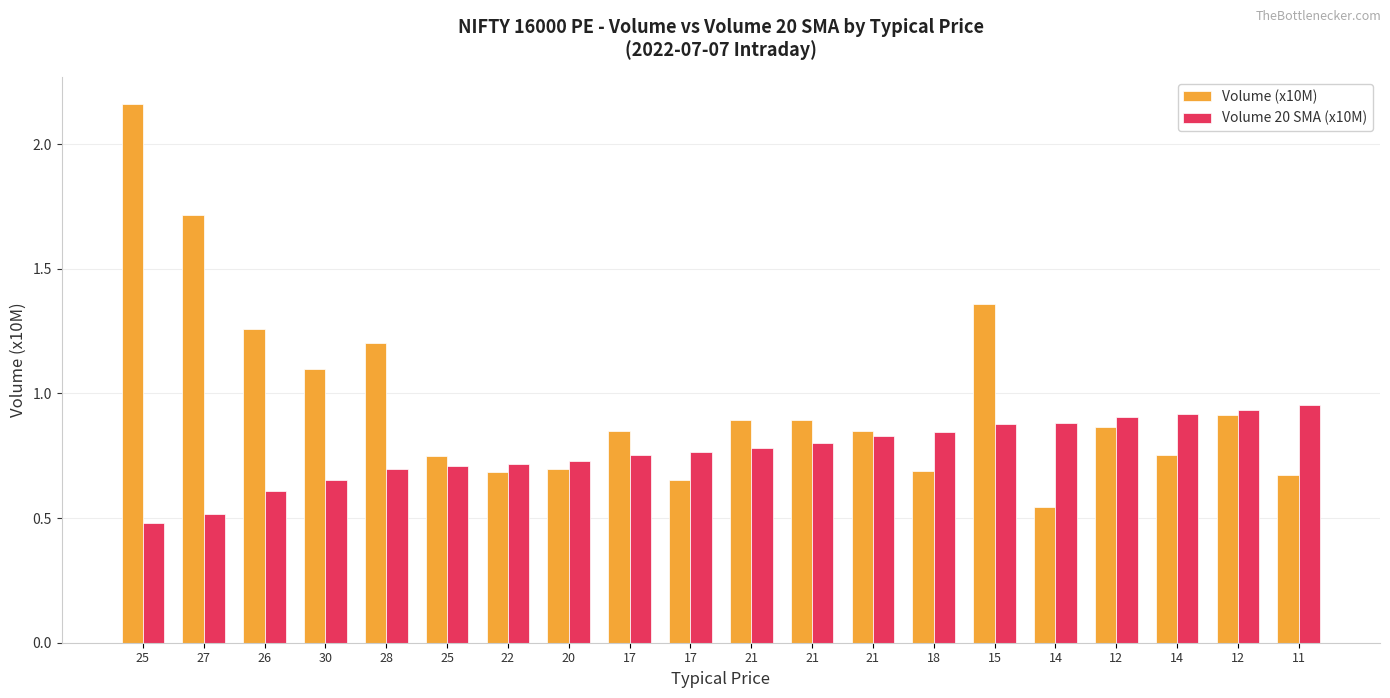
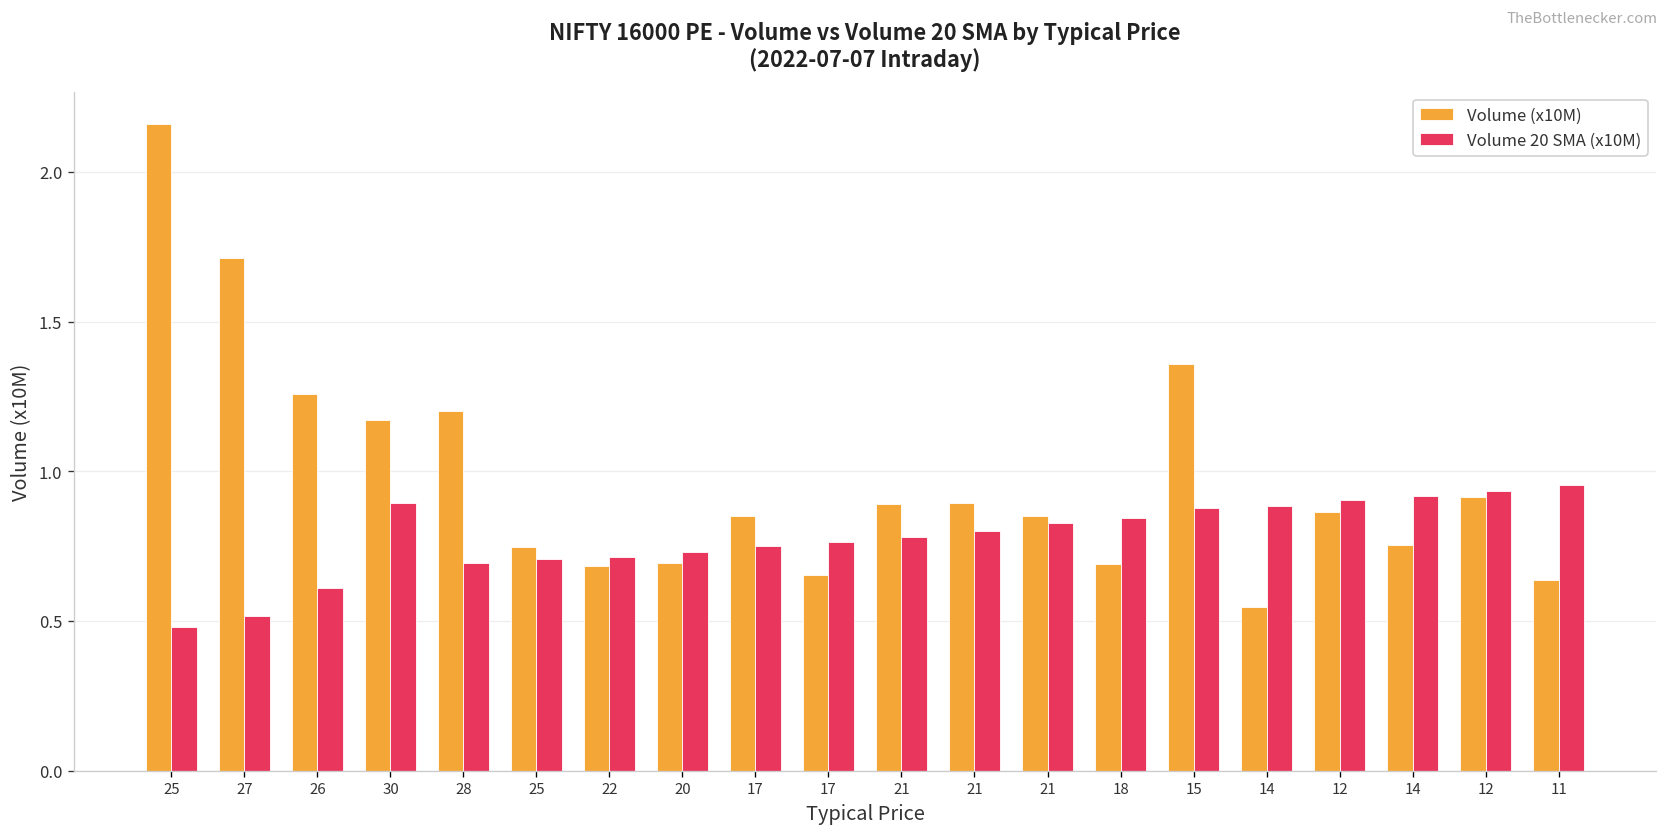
  {
    "Volume (x10M)": {
      "27": 1.71,
      "26": 1.26,
-     "30": 1.10,
+     "30": 1.17,
      "28": 1.20,
      "22": 0.69,
      "20": 0.69,
      "18": 0.69,
      "15": 1.36,
-     "11": 0.67
+     "11": 0.64
    },
    "Volume 20 SMA (x10M)": {
      "27": 0.52,
      "26": 0.61,
-     "30": 0.65,
+     "30": 0.89,
      "28": 0.69,
      "22": 0.71,
      "20": 0.73,
      "18": 0.84,
      "15": 0.88,
      "11": 0.95
    }
  }
